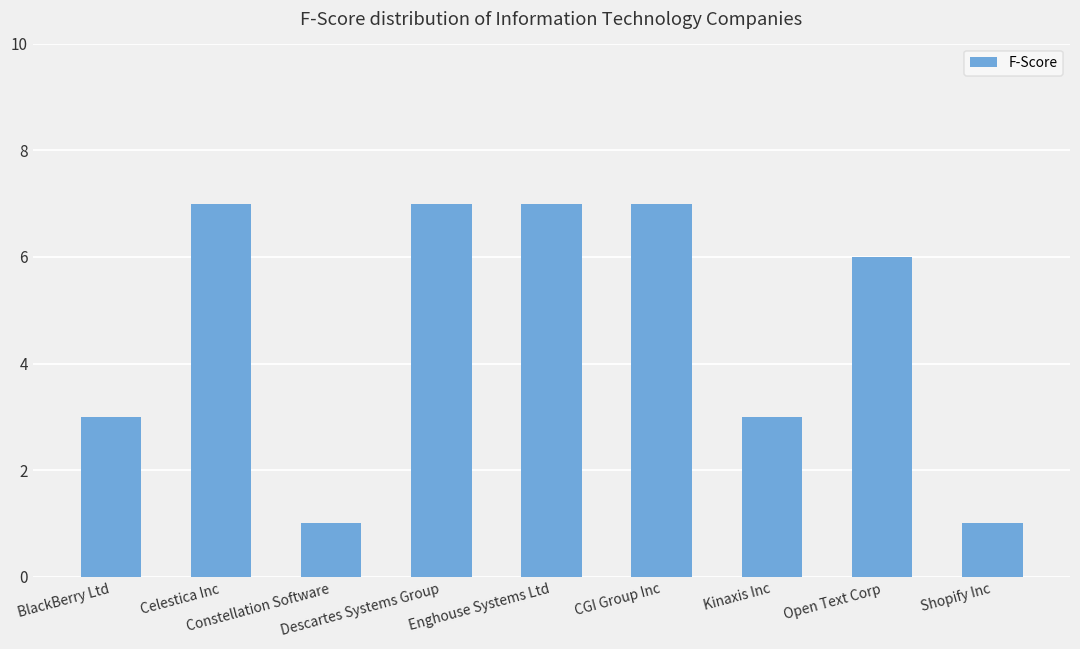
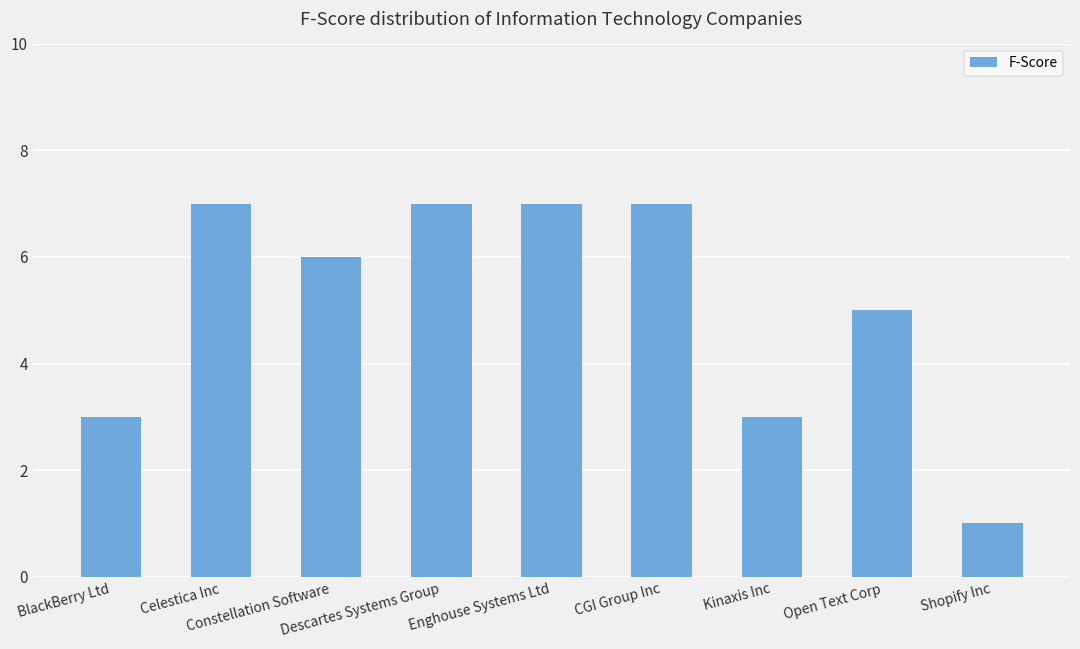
  {
    "BlackBerry Ltd": 3,
    "Celestica Inc": 7,
-   "Constellation Software": 1,
+   "Constellation Software": 6,
    "Descartes Systems Group": 7,
    "Enghouse Systems Ltd": 7,
    "CGI Group Inc": 7,
    "Kinaxis Inc": 3,
-   "Open Text Corp": 6,
+   "Open Text Corp": 5,
    "Shopify Inc": 1
  }
